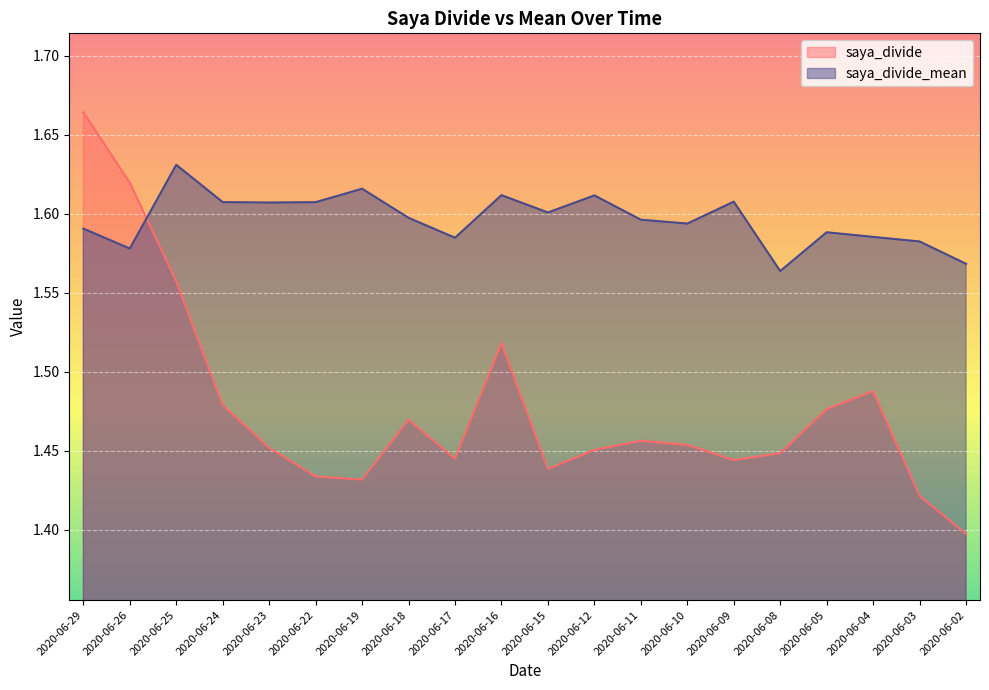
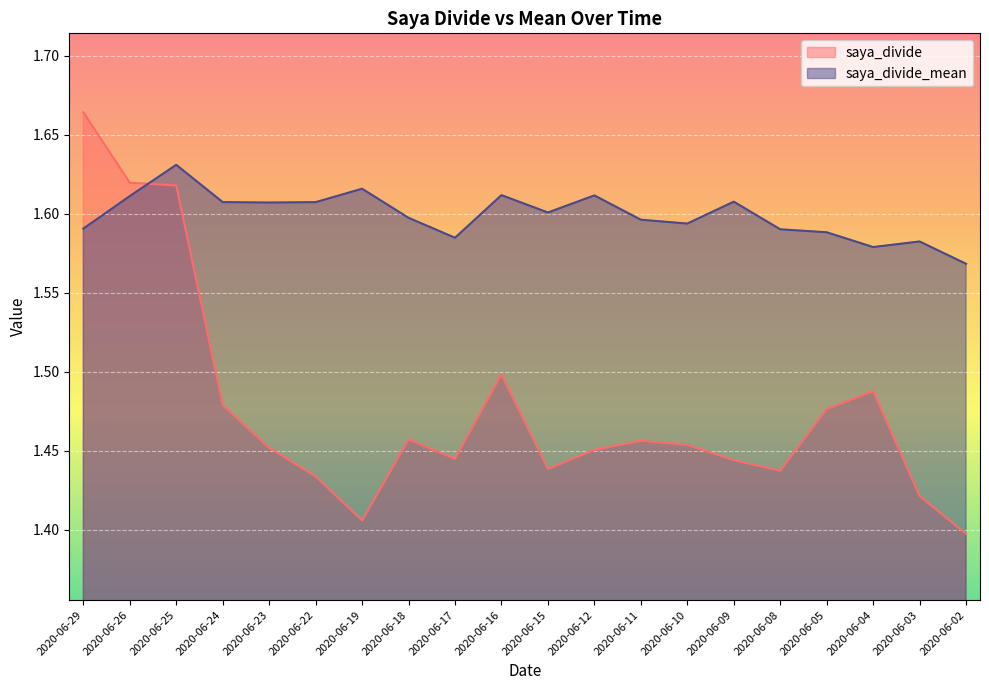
  {
    "saya_divide": {
      "2020-06-29": 1.664,
      "2020-06-26": 1.620,
-     "2020-06-25": 1.557,
+     "2020-06-25": 1.618,
      "2020-06-24": 1.479,
      "2020-06-23": 1.452,
      "2020-06-22": 1.434,
-     "2020-06-19": 1.432,
-     "2020-06-18": 1.470,
+     "2020-06-19": 1.406,
+     "2020-06-18": 1.457,
      "2020-06-17": 1.445,
-     "2020-06-16": 1.518,
+     "2020-06-16": 1.498,
      "2020-06-15": 1.439,
      "2020-06-12": 1.451,
      "2020-06-11": 1.456,
      "2020-06-10": 1.454,
      "2020-06-09": 1.444,
-     "2020-06-08": 1.449,
+     "2020-06-08": 1.437,
      "2020-06-05": 1.476,
      "2020-06-04": 1.488,
      "2020-06-03": 1.421,
      "2020-06-02": 1.398
    },
    "saya_divide_mean": {
      "2020-06-29": 1.591,
-     "2020-06-26": 1.578,
+     "2020-06-26": 1.611,
      "2020-06-25": 1.631,
      "2020-06-24": 1.607,
      "2020-06-23": 1.607,
      "2020-06-22": 1.607,
      "2020-06-19": 1.616,
      "2020-06-18": 1.597,
      "2020-06-17": 1.585,
      "2020-06-16": 1.612,
      "2020-06-15": 1.601,
      "2020-06-12": 1.612,
      "2020-06-11": 1.596,
      "2020-06-10": 1.594,
      "2020-06-09": 1.608,
-     "2020-06-08": 1.564,
+     "2020-06-08": 1.590,
      "2020-06-05": 1.588,
-     "2020-06-04": 1.585,
+     "2020-06-04": 1.579,
      "2020-06-03": 1.583,
      "2020-06-02": 1.568
    }
  }
